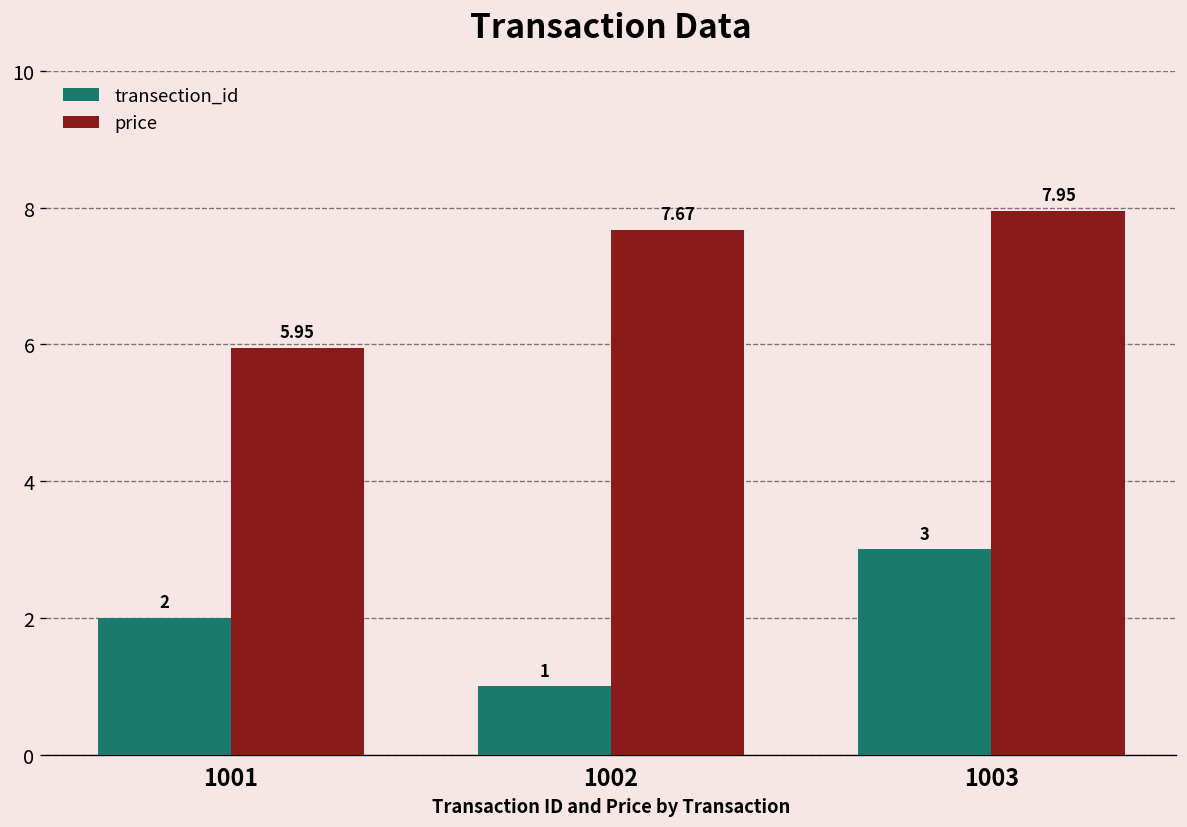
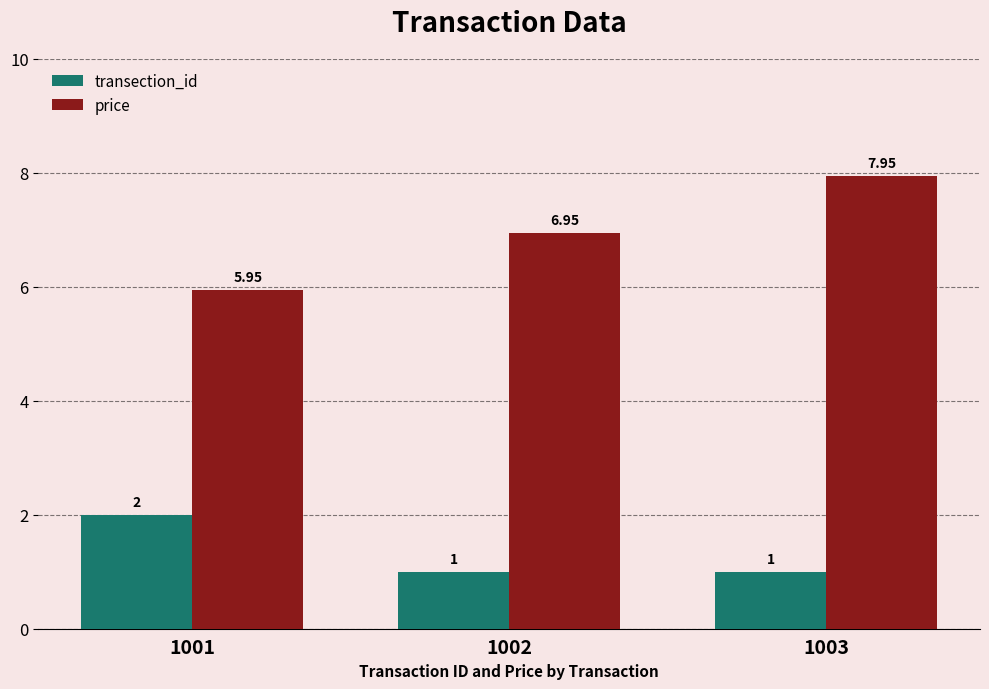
  {
    "transection_id": {
      "1001": 2,
      "1002": 1,
-     "1003": 3
+     "1003": 1
    },
    "price": {
      "1001": 5.95,
-     "1002": 7.67,
+     "1002": 6.95,
      "1003": 7.95
    }
  }
